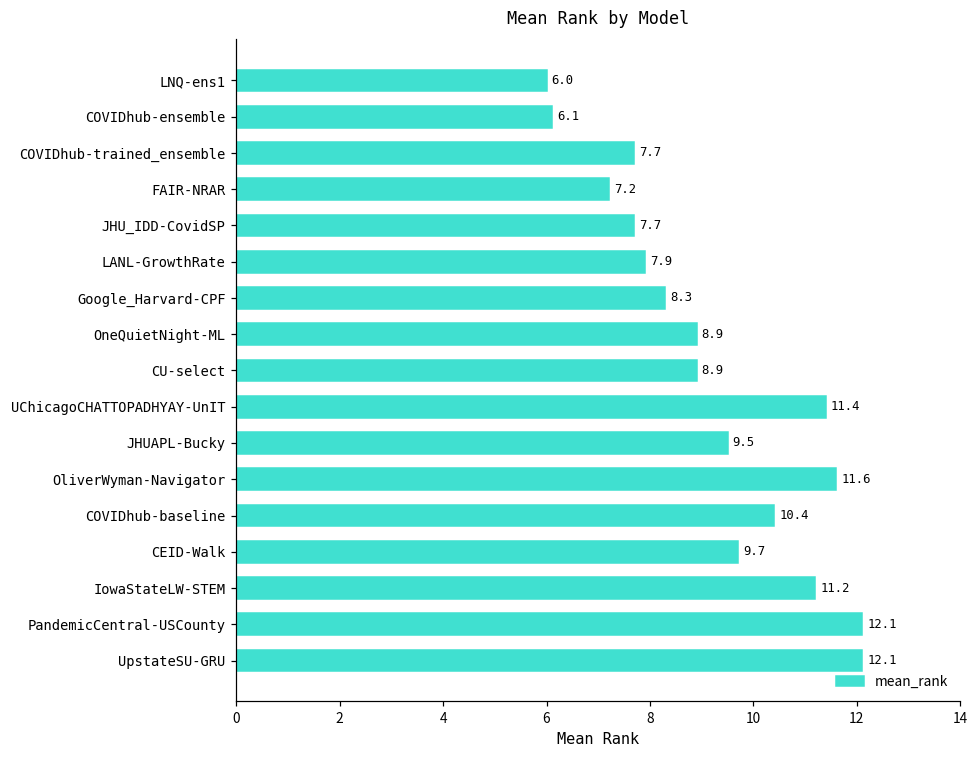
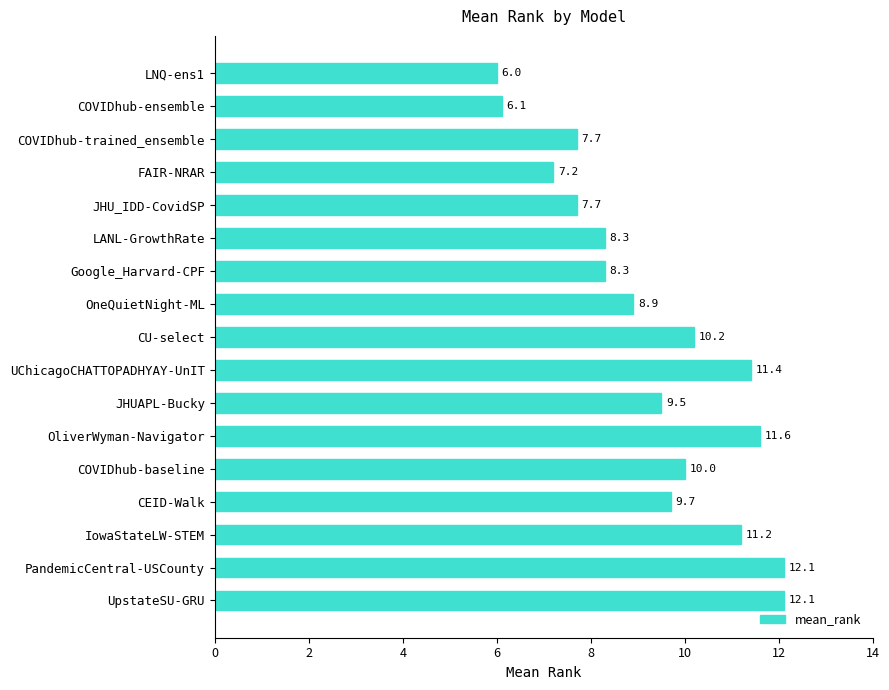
  {
    "LNQ-ens1": 6.0,
    "COVIDhub-ensemble": 6.1,
    "COVIDhub-trained_ensemble": 7.7,
    "FAIR-NRAR": 7.2,
    "JHU_IDD-CovidSP": 7.7,
-   "LANL-GrowthRate": 7.9,
+   "LANL-GrowthRate": 8.3,
    "Google_Harvard-CPF": 8.3,
    "OneQuietNight-ML": 8.9,
-   "CU-select": 8.9,
+   "CU-select": 10.2,
    "UChicagoCHATTOPADHYAY-UnIT": 11.4,
    "JHUAPL-Bucky": 9.5,
    "OliverWyman-Navigator": 11.6,
-   "COVIDhub-baseline": 10.4,
+   "COVIDhub-baseline": 10.0,
    "CEID-Walk": 9.7,
    "IowaStateLW-STEM": 11.2,
    "PandemicCentral-USCounty": 12.1,
    "UpstateSU-GRU": 12.1
  }
